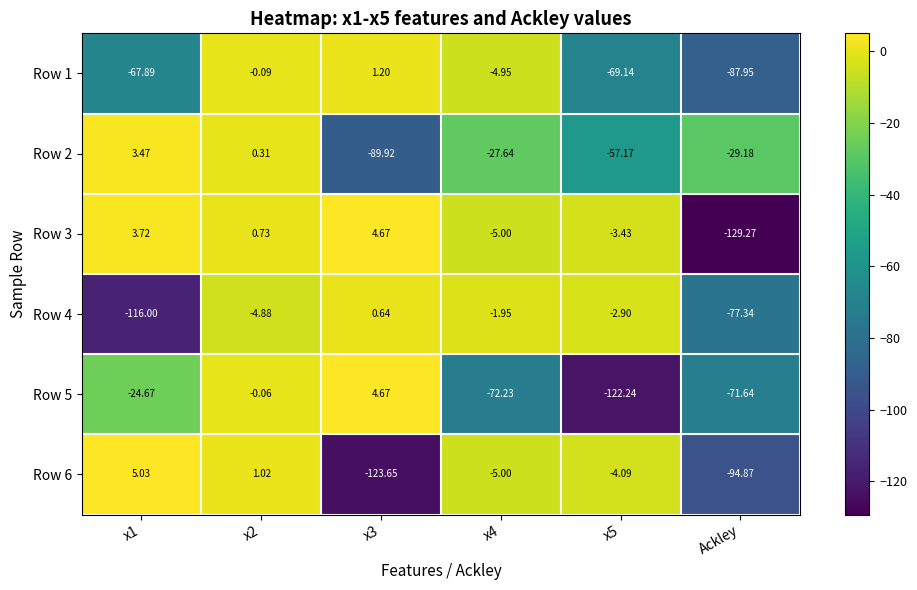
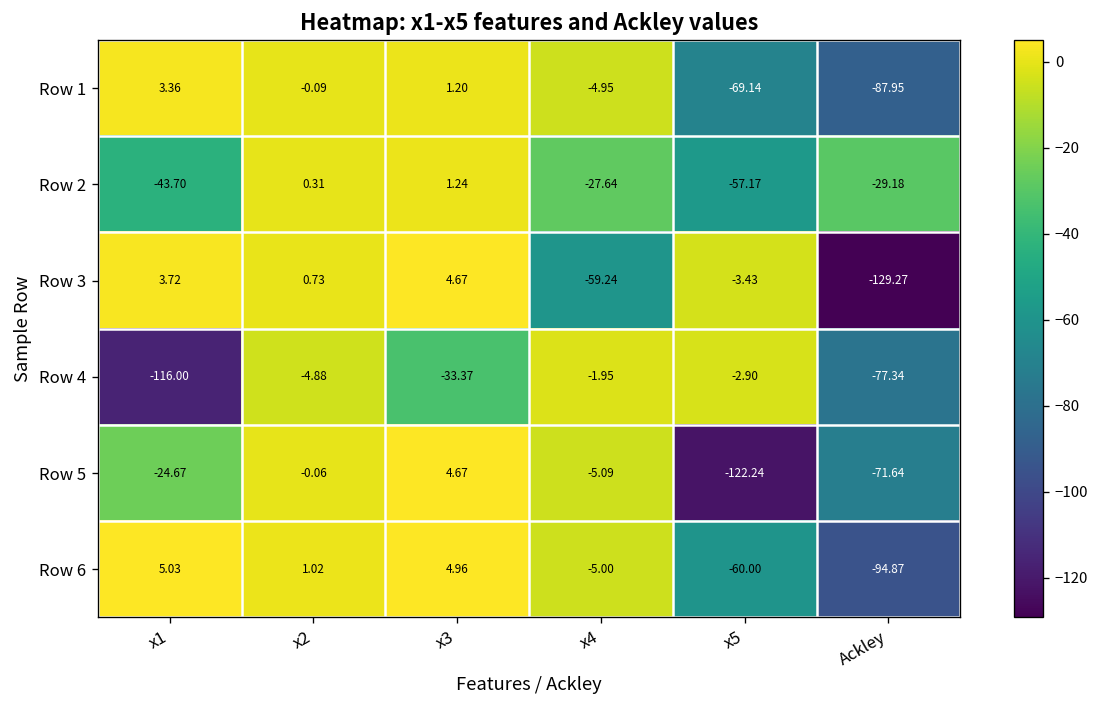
  {
    "Row 1": {
-     "x1": -67.89,
+     "x1": 3.36,
      "x2": -0.09,
      "x3": 1.20,
      "x4": -4.95,
      "x5": -69.14,
      "Ackley": -87.95
    },
    "Row 2": {
-     "x1": 3.47,
+     "x1": -43.70,
      "x2": 0.31,
-     "x3": -89.92,
+     "x3": 1.24,
      "x4": -27.64,
      "x5": -57.17,
      "Ackley": -29.18
    },
    "Row 3": {
      "x1": 3.72,
      "x2": 0.73,
      "x3": 4.67,
-     "x4": -5.00,
+     "x4": -59.24,
      "x5": -3.43,
      "Ackley": -129.27
    },
    "Row 4": {
      "x1": -116.00,
      "x2": -4.88,
-     "x3": 0.64,
+     "x3": -33.37,
      "x4": -1.95,
      "x5": -2.90,
      "Ackley": -77.34
    },
    "Row 5": {
      "x1": -24.67,
      "x2": -0.06,
      "x3": 4.67,
-     "x4": -72.23,
+     "x4": -5.09,
      "x5": -122.24,
      "Ackley": -71.64
    },
    "Row 6": {
      "x1": 5.03,
      "x2": 1.02,
-     "x3": -123.65,
+     "x3": 4.96,
      "x4": -5.00,
-     "x5": -4.09,
+     "x5": -60.00,
      "Ackley": -94.87
    }
  }
